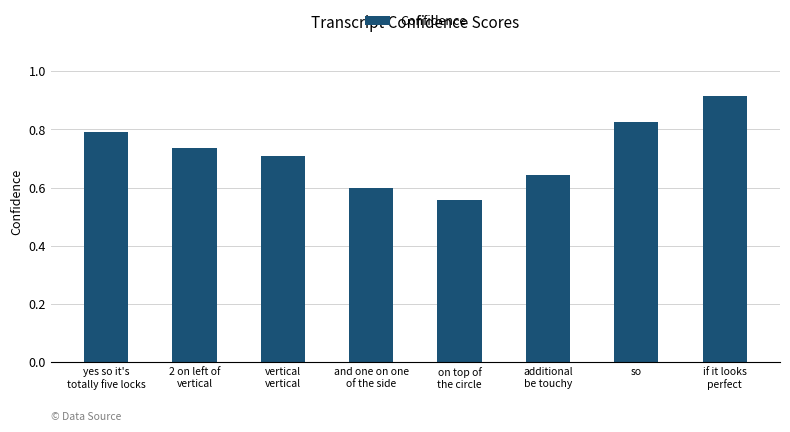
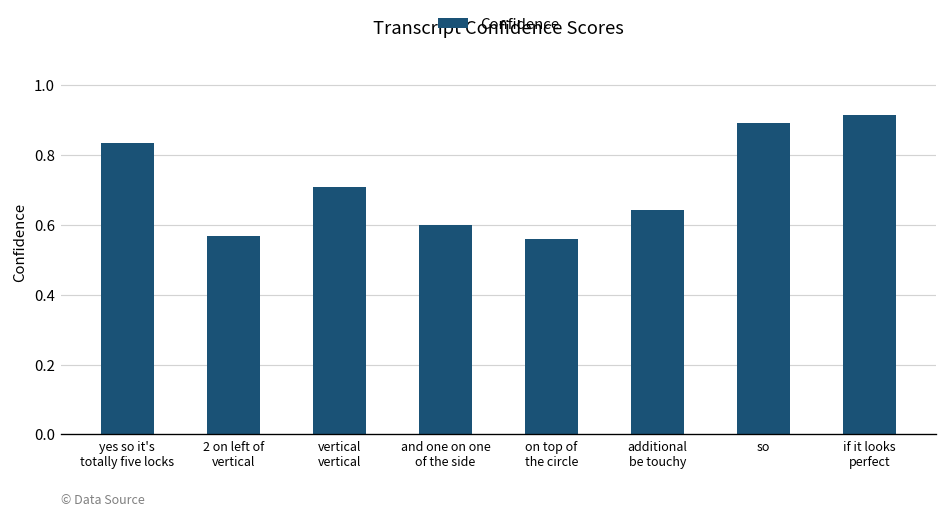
  {
-   "yes so it's totally five locks": 0.79,
-   "2 on left of vertical": 0.74,
+   "yes so it's totally five locks": 0.83,
+   "2 on left of vertical": 0.57,
    "vertical vertical": 0.71,
    "and one on one of the side": 0.60,
    "on top of the circle": 0.56,
    "additional be touchy": 0.64,
-   "so": 0.82,
+   "so": 0.89,
    "if it looks perfect": 0.92
  }
